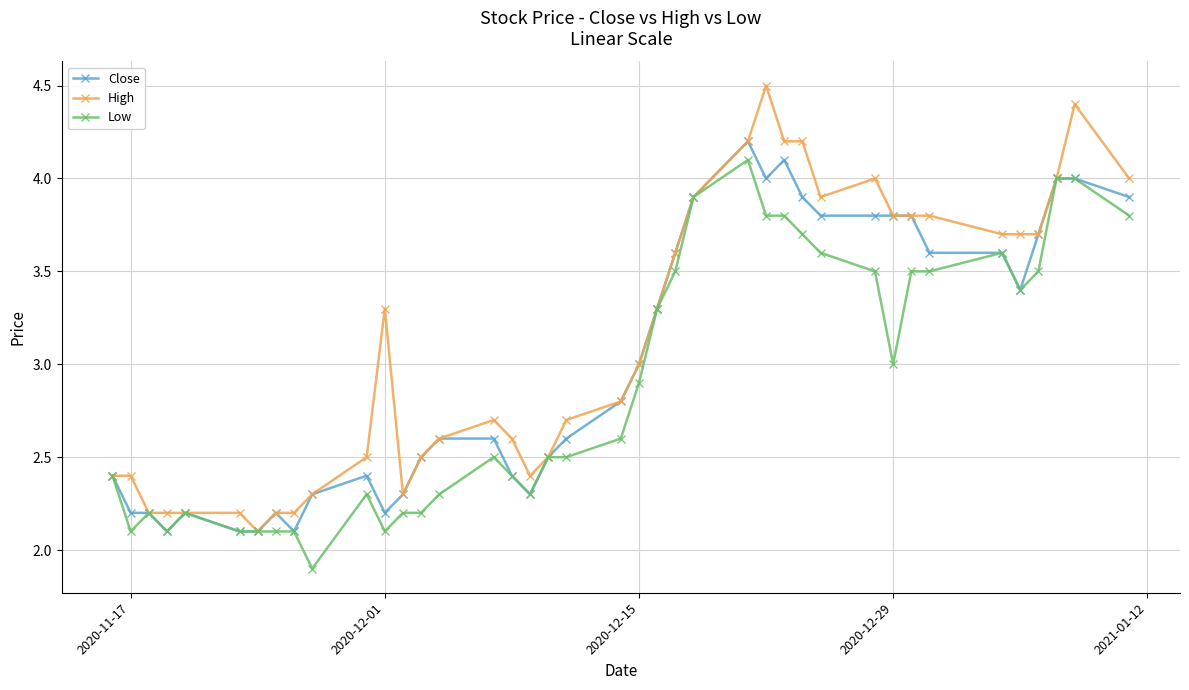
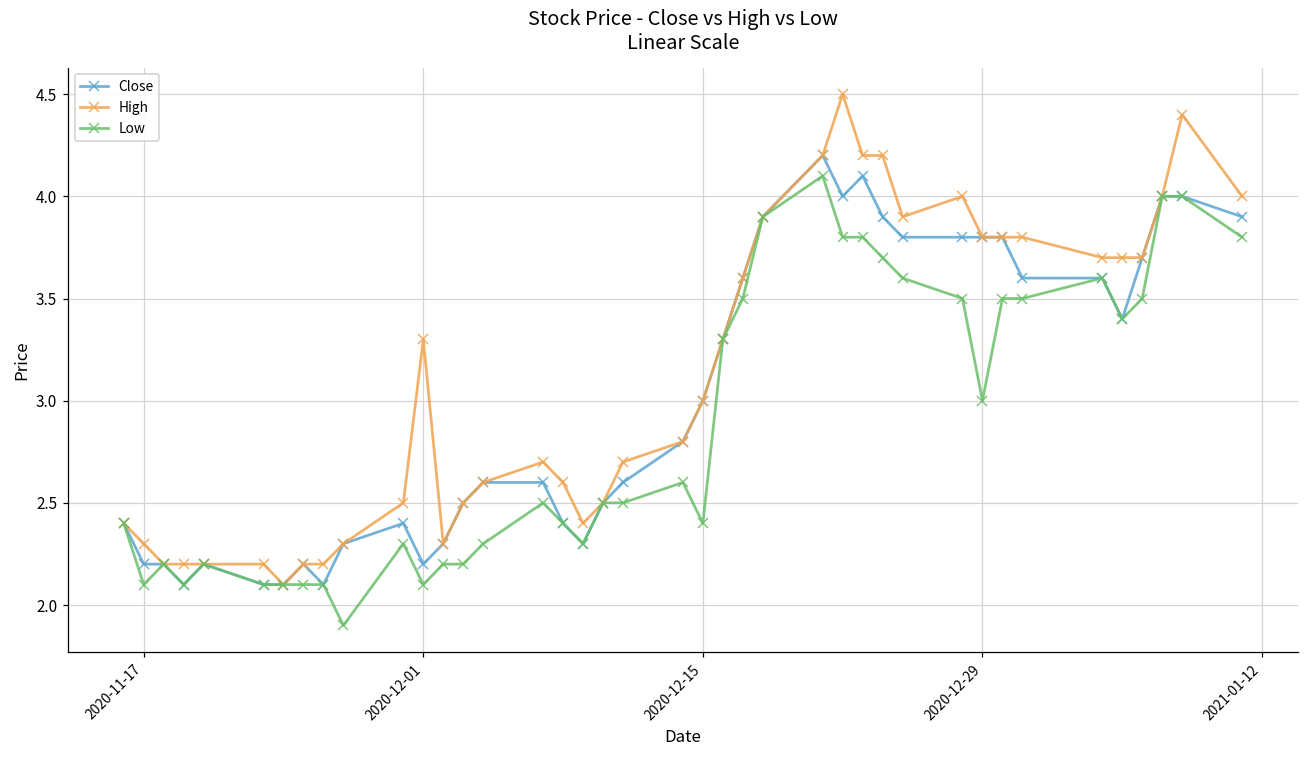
  {
    "Close": {
      "2020-11-17": 2.2,
      "2020-12-01": 2.2
    },
    "High": {
-     "2020-11-17": 2.4,
+     "2020-11-17": 2.3,
      "2020-12-01": 3.3
    },
    "Low": {
      "2020-11-17": 2.1,
      "2020-12-01": 2.1,
-     "2020-12-15": 2.9,
+     "2020-12-15": 2.4,
      "2020-12-29": 3.0
    }
  }
